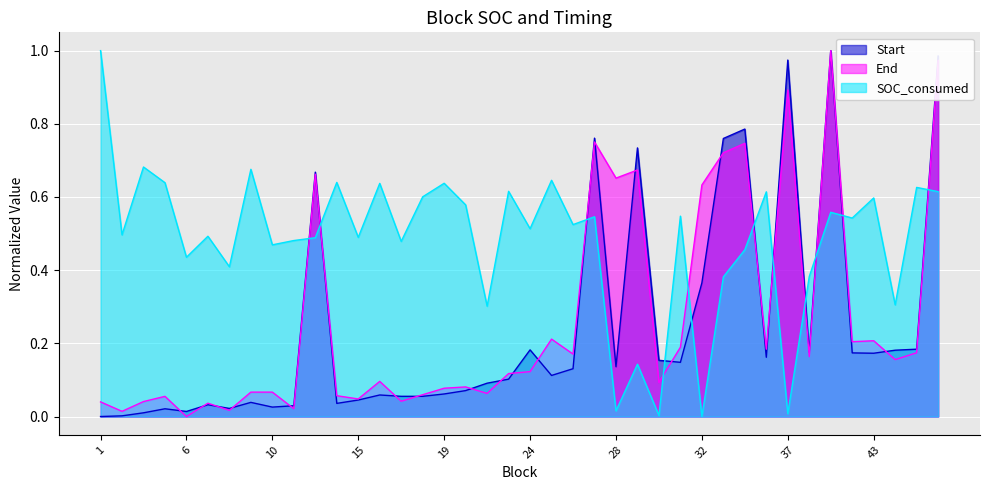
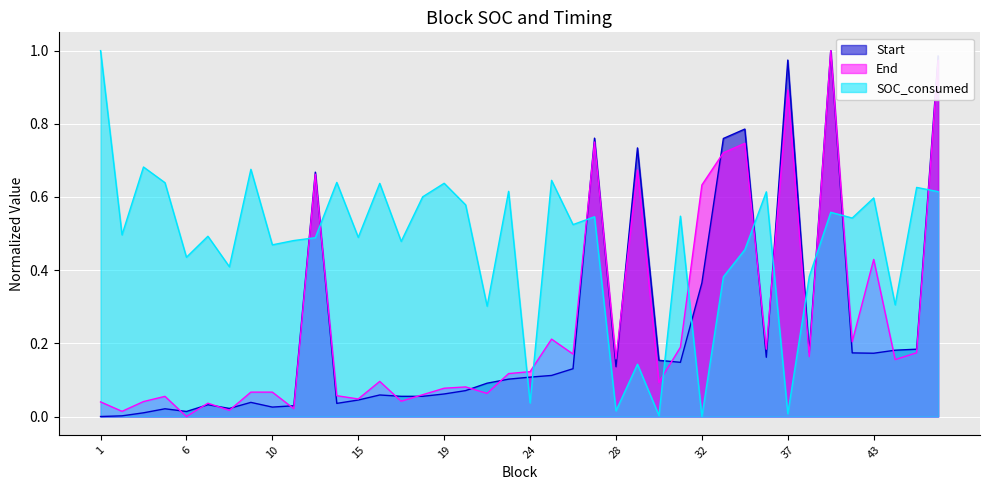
  {
    "Start": {
-     "24": 0.18,
+     "24": 0.11,
      "28": 0.14,
      "32": 0.37,
      "43": 0.17
    },
    "End": {
      "24": 0.12,
-     "28": 0.65,
+     "28": 0.16,
      "32": 0.63,
-     "43": 0.21
+     "43": 0.43
    },
    "SOC_consumed": {
-     "24": 0.51,
+     "24": 0.04,
      "28": 0.02,
      "32": 0.00,
      "43": 0.60
    }
  }
